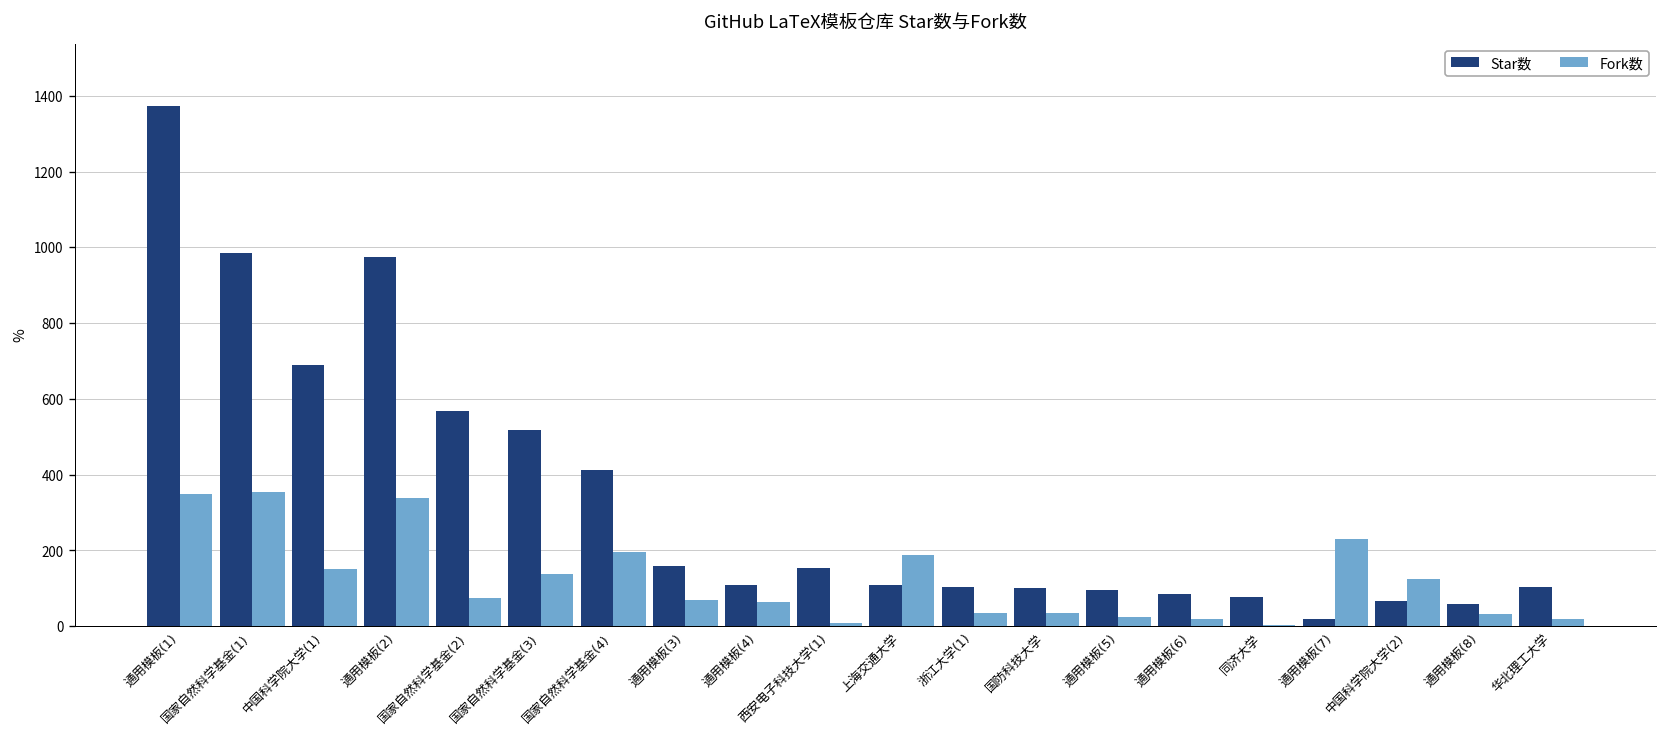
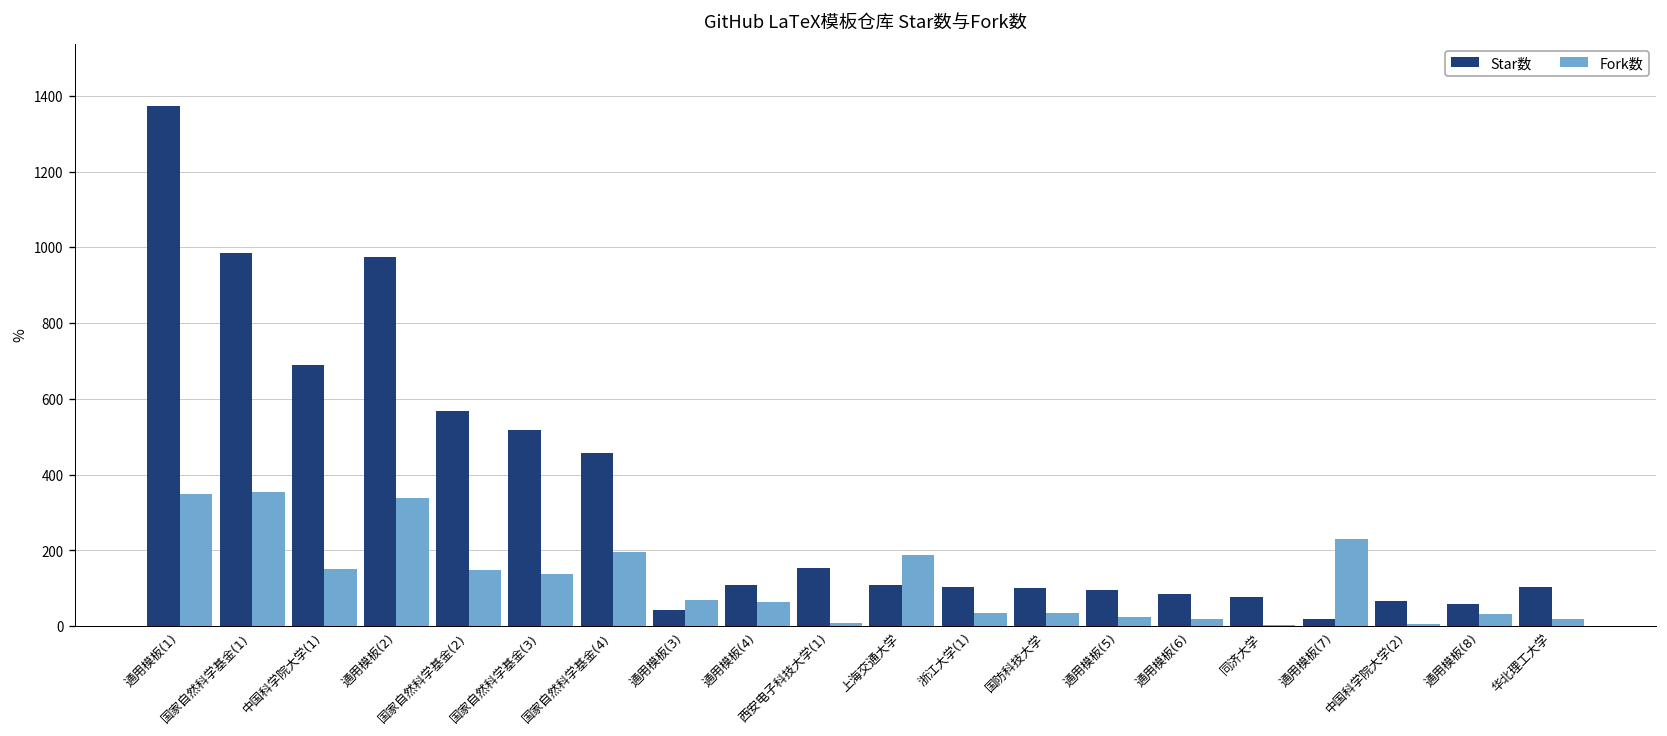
  {
    "Star数": {
      "通用模板(1)": 1370,
      "国家自然科学基金(1)": 990,
      "中国科学院大学(1)": 690,
      "通用模板(2)": 980,
      "国家自然科学基金(2)": 570,
      "国家自然科学基金(3)": 520,
-     "国家自然科学基金(4)": 410,
-     "通用模板(3)": 160,
+     "国家自然科学基金(4)": 460,
+     "通用模板(3)": 40,
      "通用模板(4)": 110,
      "西安电子科技大学(1)": 160,
      "上海交通大学": 110,
      "浙江大学(1)": 100,
      "国防科技大学": 100,
      "通用模板(5)": 100,
      "通用模板(6)": 80,
      "同济大学": 80,
      "通用模板(7)": 20,
      "中国科学院大学(2)": 70,
      "通用模板(8)": 60,
      "华北理工大学": 100
    },
    "Fork数": {
      "通用模板(1)": 350,
      "国家自然科学基金(1)": 360,
      "中国科学院大学(1)": 150,
      "通用模板(2)": 340,
-     "国家自然科学基金(2)": 80,
+     "国家自然科学基金(2)": 150,
      "国家自然科学基金(3)": 140,
      "国家自然科学基金(4)": 200,
      "通用模板(3)": 70,
      "通用模板(4)": 60,
      "西安电子科技大学(1)": 10,
      "上海交通大学": 190,
      "浙江大学(1)": 40,
      "国防科技大学": 40,
      "通用模板(5)": 20,
      "通用模板(6)": 20,
      "通用模板(7)": 230,
-     "中国科学院大学(2)": 120,
+     "中国科学院大学(2)": 10,
      "通用模板(8)": 30,
      "华北理工大学": 20
    }
  }
